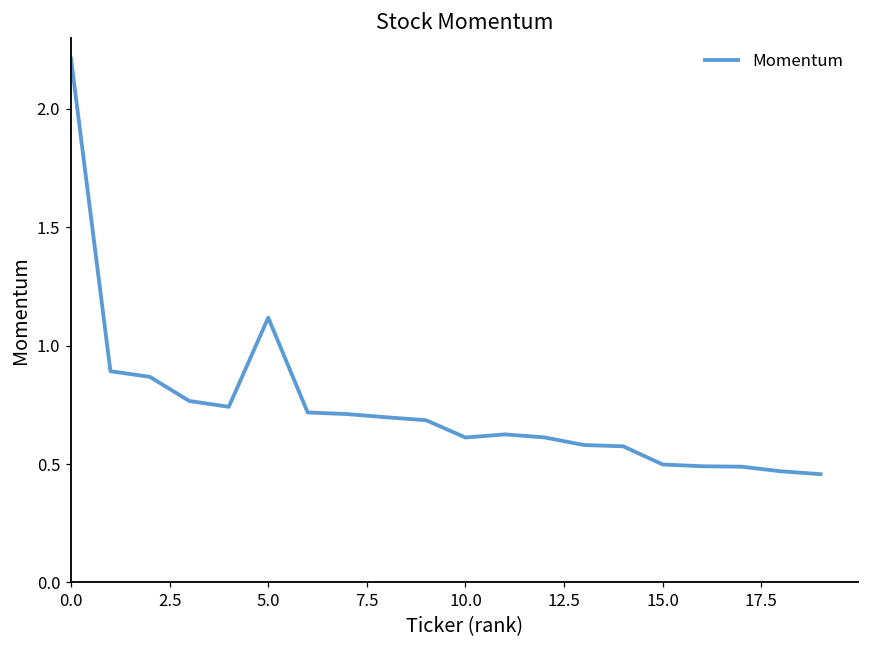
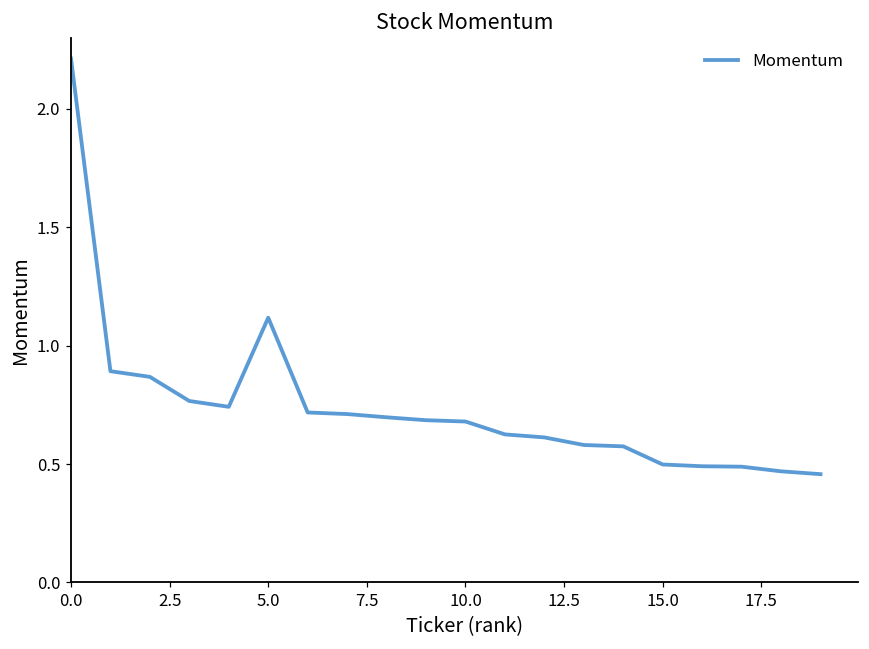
  {
    "0.0": 2.21,
    "5.0": 1.12,
-   "10.0": 0.61,
+   "10.0": 0.68,
    "15.0": 0.50
  }
